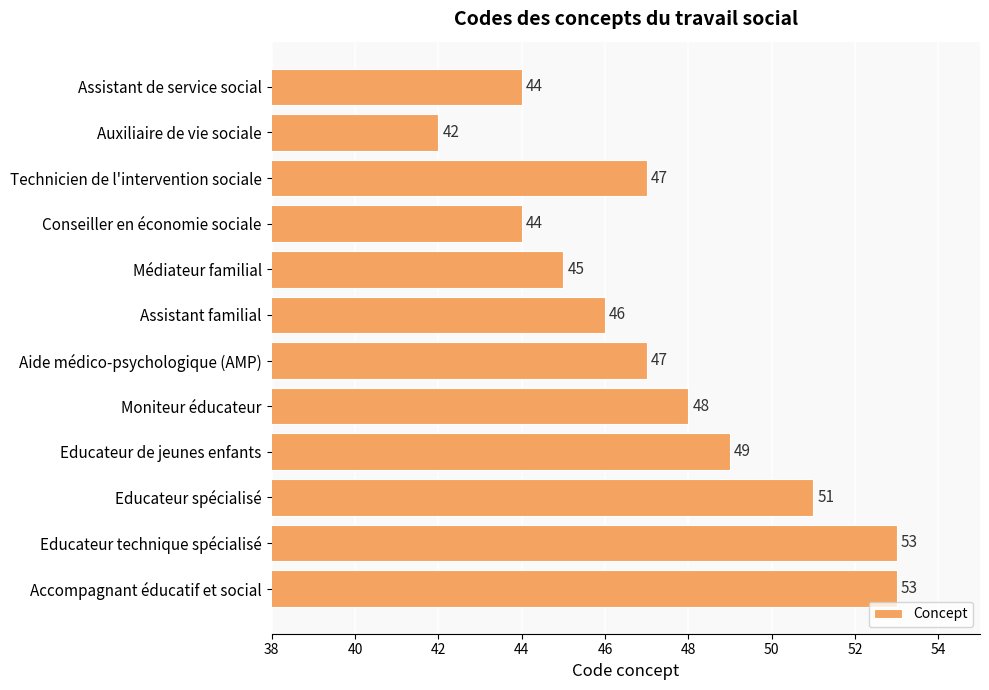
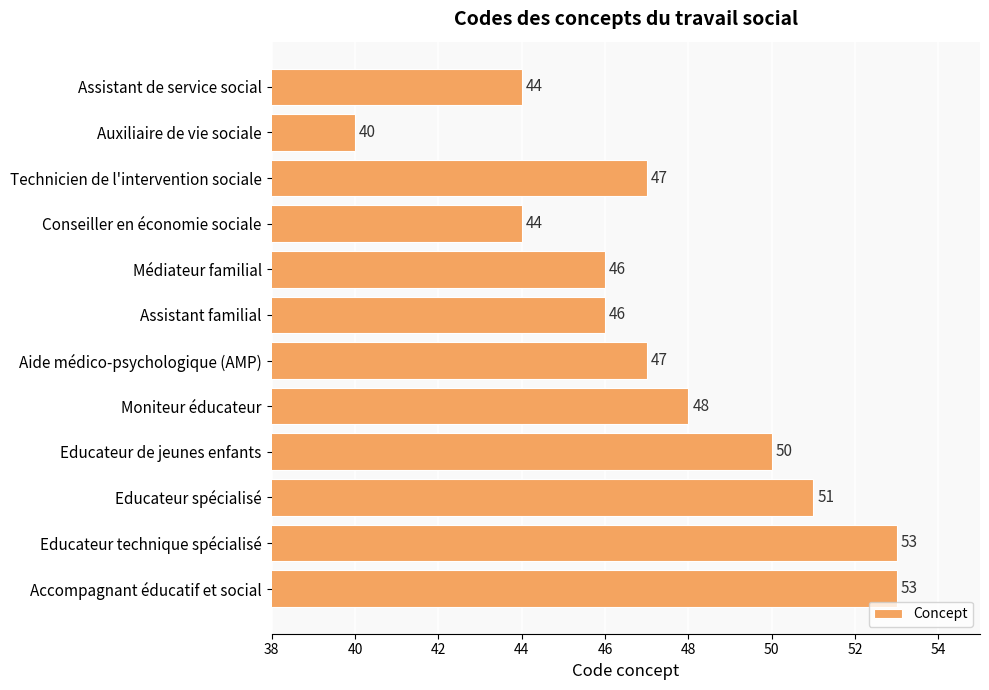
  {
    "Assistant de service social": 44,
-   "Auxiliaire de vie sociale": 42,
+   "Auxiliaire de vie sociale": 40,
    "Technicien de l'intervention sociale": 47,
    "Conseiller en économie sociale": 44,
-   "Médiateur familial": 45,
+   "Médiateur familial": 46,
    "Assistant familial": 46,
    "Aide médico-psychologique (AMP)": 47,
    "Moniteur éducateur": 48,
-   "Educateur de jeunes enfants": 49,
+   "Educateur de jeunes enfants": 50,
    "Educateur spécialisé": 51,
    "Educateur technique spécialisé": 53,
    "Accompagnant éducatif et social": 53
  }
